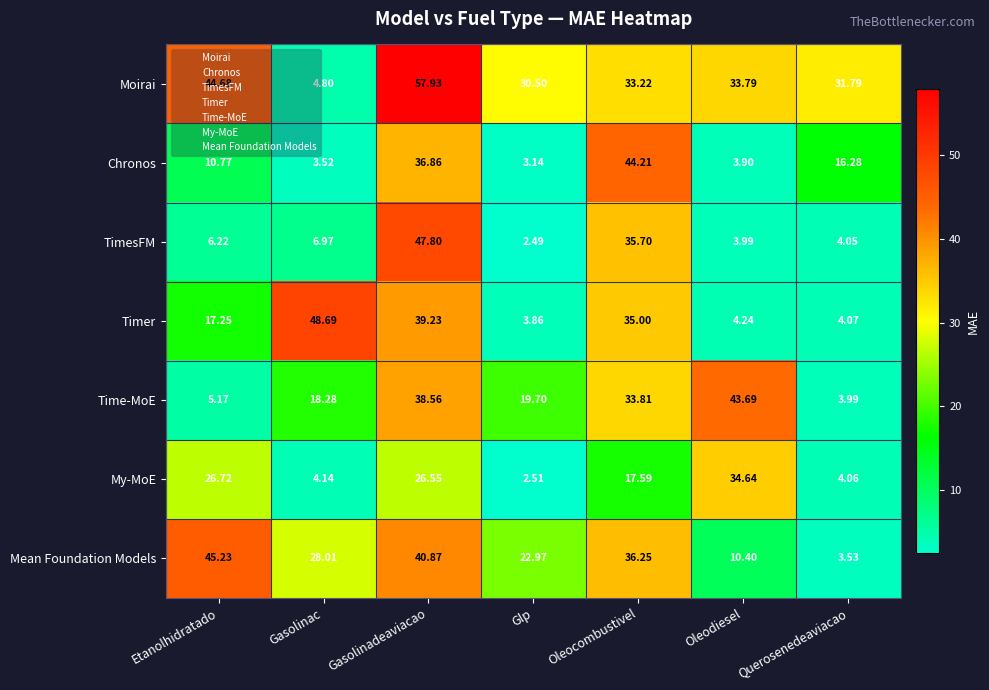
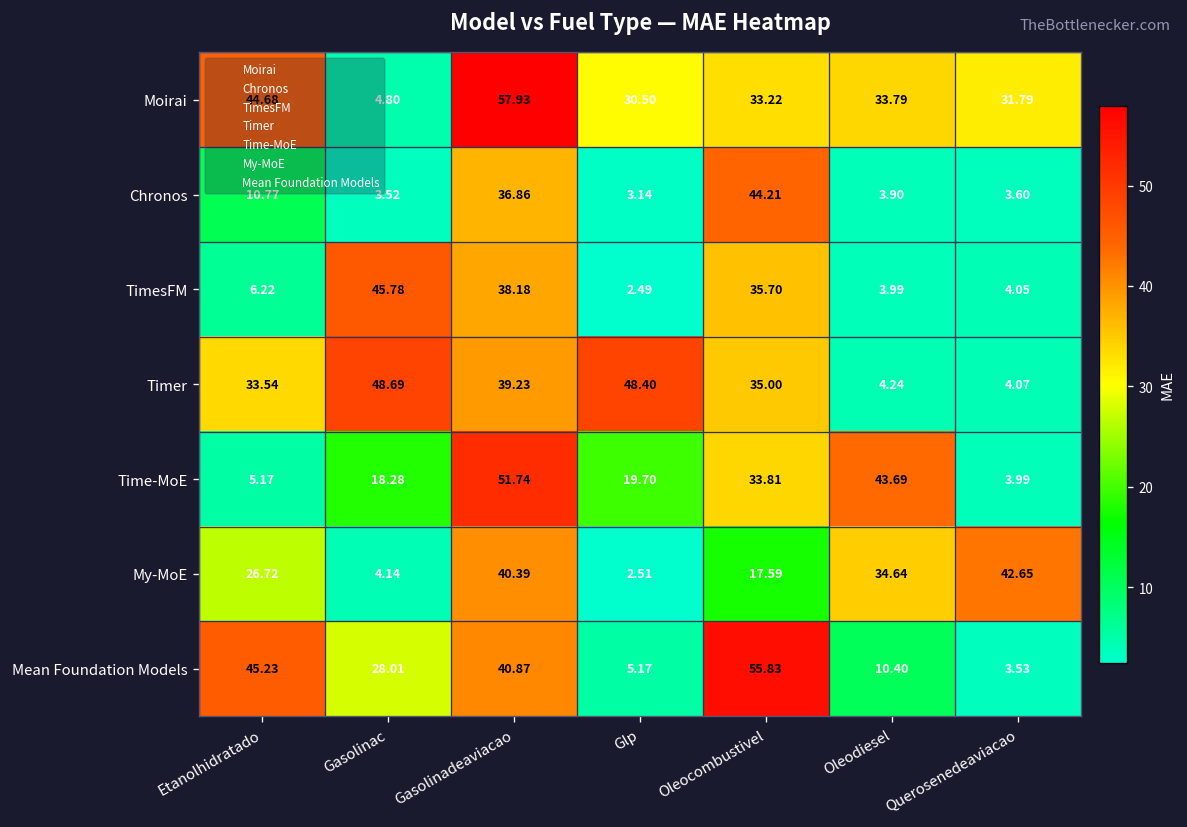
  {
    "Moirai": {
      "Gasolinadeaviacao": 57.93,
      "Glp": 30.50,
      "Oleocombustivel": 33.22,
      "Oleodiesel": 33.79,
      "Querosenedeaviacao": 31.79
    },
    "Chronos": {
      "Etanolhidratado": 10.77,
      "Gasolinac": 3.52,
      "Gasolinadeaviacao": 36.86,
      "Glp": 3.14,
      "Oleocombustivel": 44.21,
      "Oleodiesel": 3.90,
-     "Querosenedeaviacao": 16.28
+     "Querosenedeaviacao": 3.60
    },
    "TimesFM": {
      "Etanolhidratado": 6.22,
-     "Gasolinac": 6.97,
-     "Gasolinadeaviacao": 47.80,
+     "Gasolinac": 45.78,
+     "Gasolinadeaviacao": 38.18,
      "Glp": 2.49,
      "Oleocombustivel": 35.70,
      "Oleodiesel": 3.99,
      "Querosenedeaviacao": 4.05
    },
    "Timer": {
-     "Etanolhidratado": 17.25,
+     "Etanolhidratado": 33.54,
      "Gasolinac": 48.69,
      "Gasolinadeaviacao": 39.23,
-     "Glp": 3.86,
+     "Glp": 48.40,
      "Oleocombustivel": 35.00,
      "Oleodiesel": 4.24,
      "Querosenedeaviacao": 4.07
    },
    "Time-MoE": {
      "Etanolhidratado": 5.17,
      "Gasolinac": 18.28,
-     "Gasolinadeaviacao": 38.56,
+     "Gasolinadeaviacao": 51.74,
      "Glp": 19.70,
      "Oleocombustivel": 33.81,
      "Oleodiesel": 43.69,
      "Querosenedeaviacao": 3.99
    },
    "My-MoE": {
      "Etanolhidratado": 26.72,
      "Gasolinac": 4.14,
-     "Gasolinadeaviacao": 26.55,
+     "Gasolinadeaviacao": 40.39,
      "Glp": 2.51,
      "Oleocombustivel": 17.59,
      "Oleodiesel": 34.64,
-     "Querosenedeaviacao": 4.06
+     "Querosenedeaviacao": 42.65
    },
    "Mean Foundation Models": {
      "Etanolhidratado": 45.23,
      "Gasolinac": 28.01,
      "Gasolinadeaviacao": 40.87,
-     "Glp": 22.97,
-     "Oleocombustivel": 36.25,
+     "Glp": 5.17,
+     "Oleocombustivel": 55.83,
      "Oleodiesel": 10.40,
      "Querosenedeaviacao": 3.53
    }
  }
